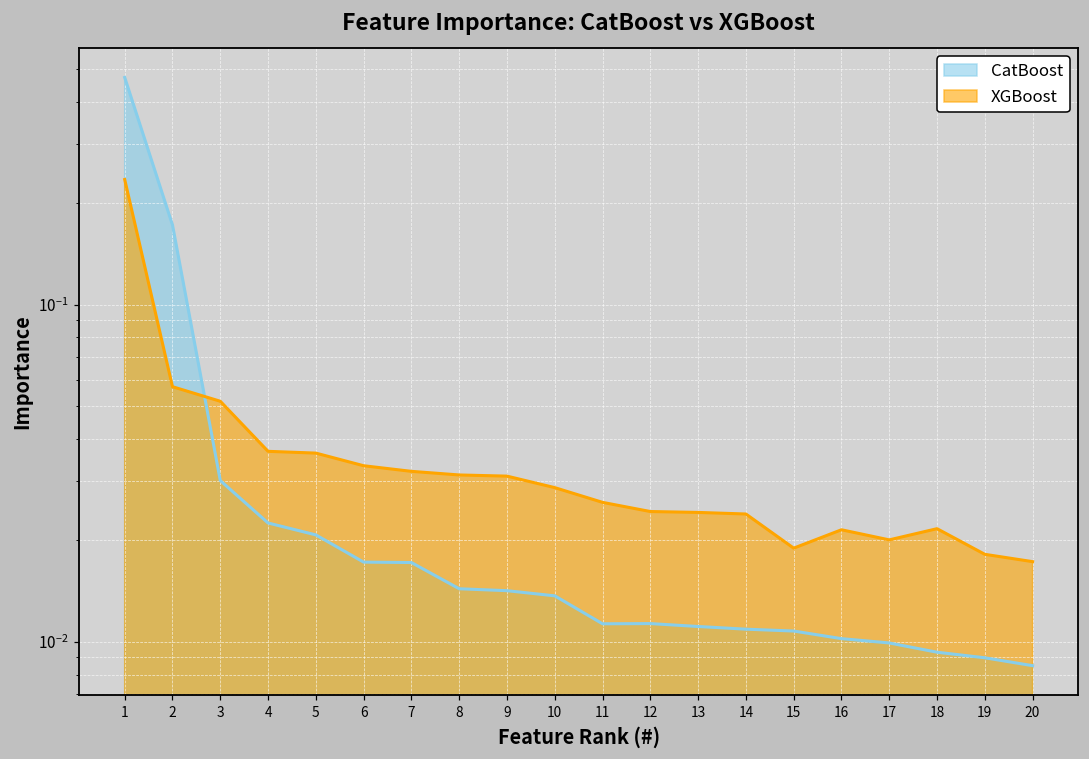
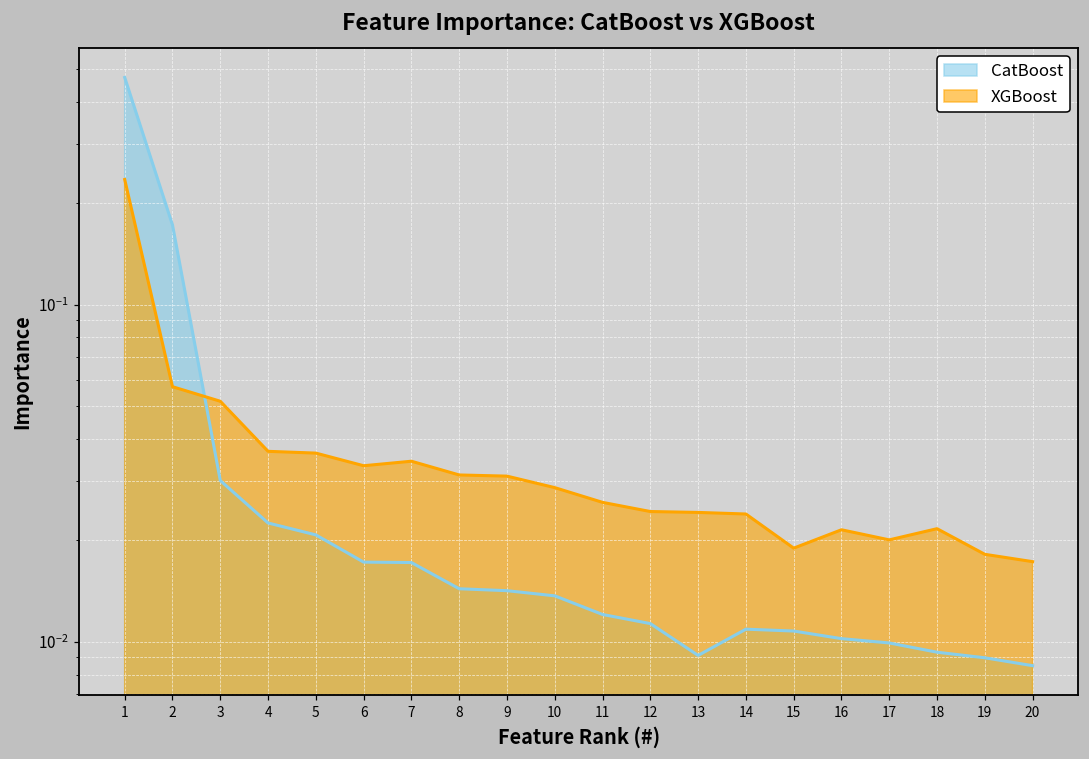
  {
    "CatBoost": {
      "1": 0.47,
      "2": 0.17,
      "3": 0.030,
      "4": 0.023,
      "5": 0.021,
      "6": 0.017,
      "7": 0.017,
      "8": 0.014,
      "9": 0.014,
      "10": 0.014,
-     "11": 0.0113,
+     "11": 0.0121,
      "12": 0.0113,
-     "13": 0.0111,
+     "13": 0.0091,
      "14": 0.0109,
      "15": 0.0108,
      "16": 0.0102,
      "17": 0.0099,
      "18": 0.0093,
      "19": 0.0090,
      "20": 0.0085
    },
    "XGBoost": {
      "1": 0.23,
      "2": 0.057,
      "3": 0.052,
      "4": 0.037,
      "5": 0.036,
      "6": 0.033,
-     "7": 0.032,
+     "7": 0.034,
      "8": 0.031,
      "9": 0.031,
      "10": 0.029,
      "11": 0.026,
      "12": 0.024,
      "13": 0.024,
      "14": 0.024,
      "15": 0.019,
      "16": 0.022,
      "17": 0.020,
      "18": 0.022,
      "19": 0.018,
      "20": 0.017
    }
  }
